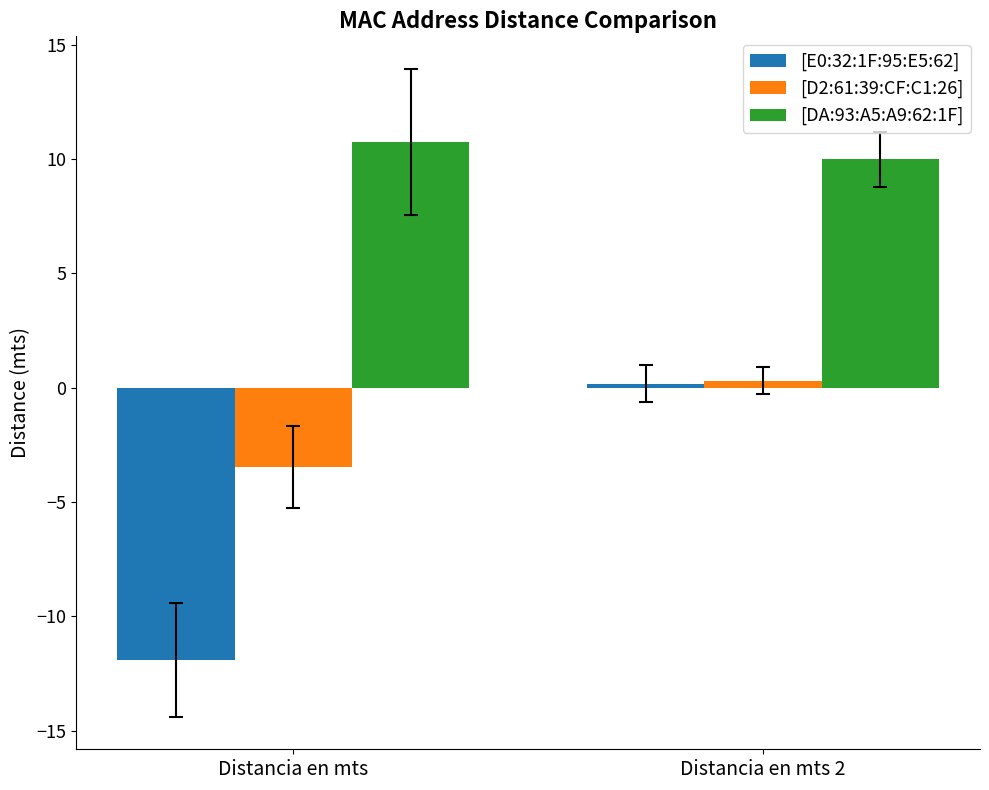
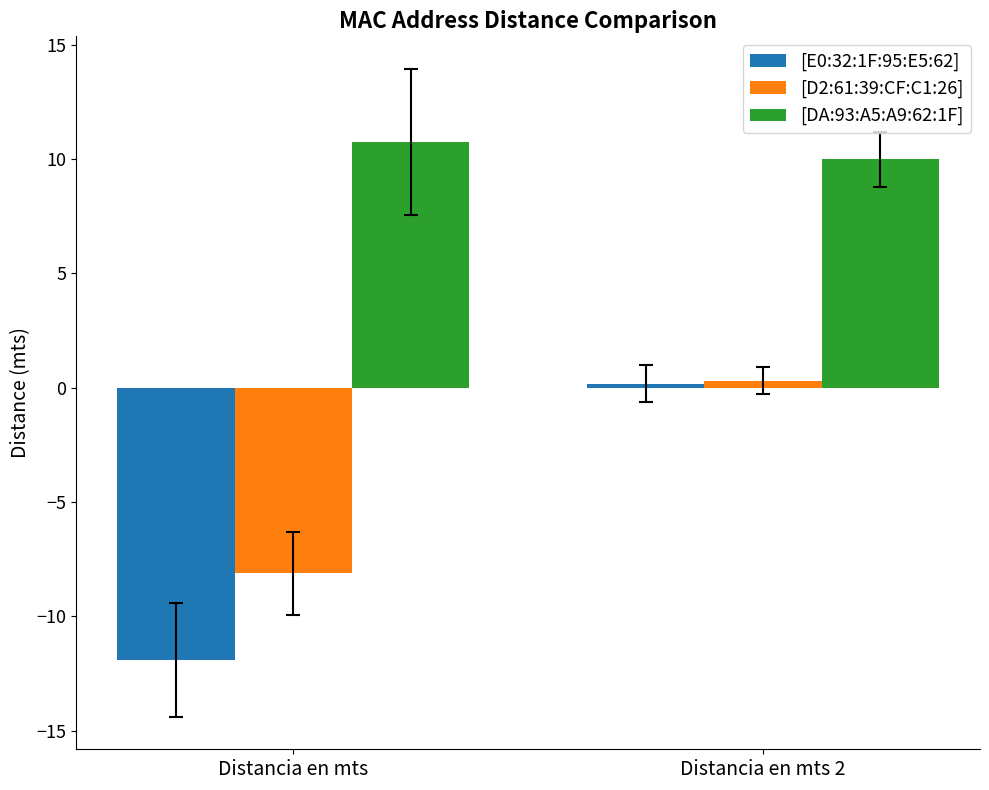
  {
    "[D2:61:39:CF:C1:26]": {
-     "Distancia en mts": -3.5,
+     "Distancia en mts": -8.1,
      "Distancia en mts 2": 0.3
    },
    "[DA:93:A5:A9:62:1F]": {
      "Distancia en mts": 10.7,
      "Distancia en mts 2": 10.0
    }
  }
